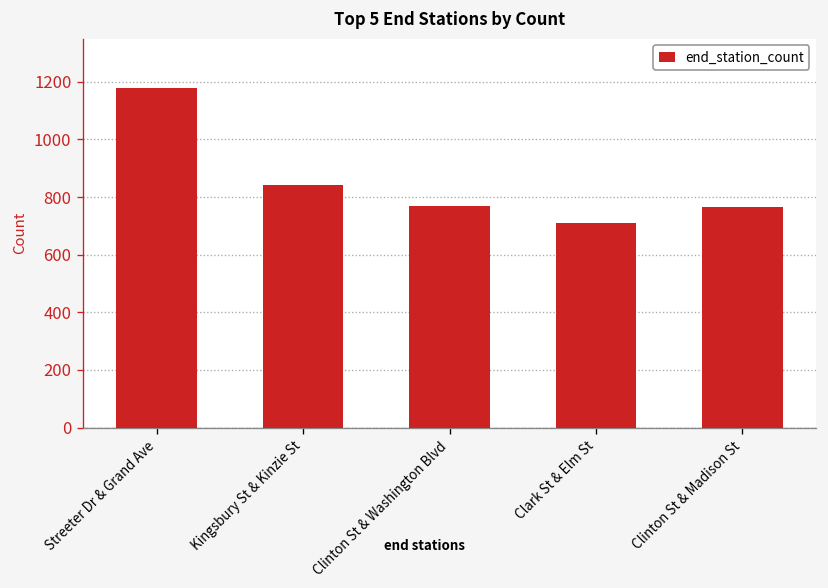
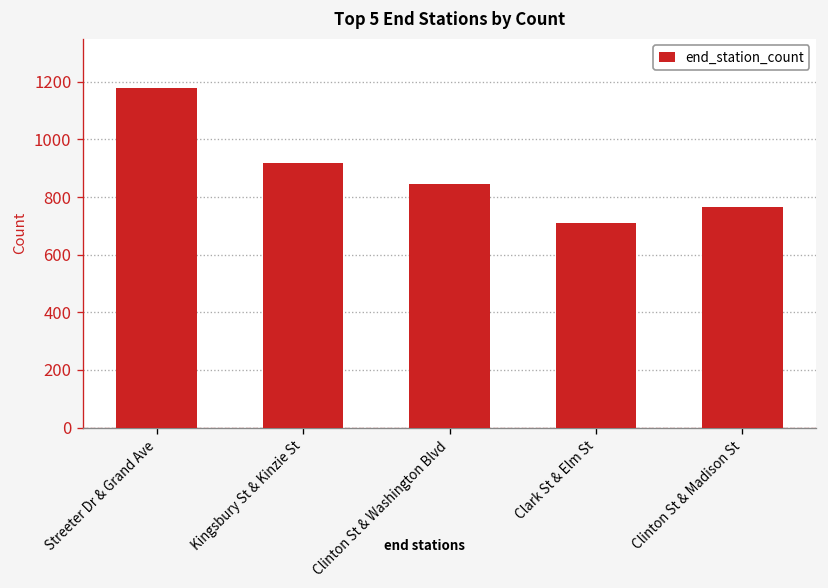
  {
    "Streeter Dr & Grand Ave": 1180,
-   "Kingsbury St & Kinzie St": 840,
-   "Clinton St & Washington Blvd": 770,
+   "Kingsbury St & Kinzie St": 920,
+   "Clinton St & Washington Blvd": 850,
    "Clark St & Elm St": 710,
    "Clinton St & Madison St": 770
  }
